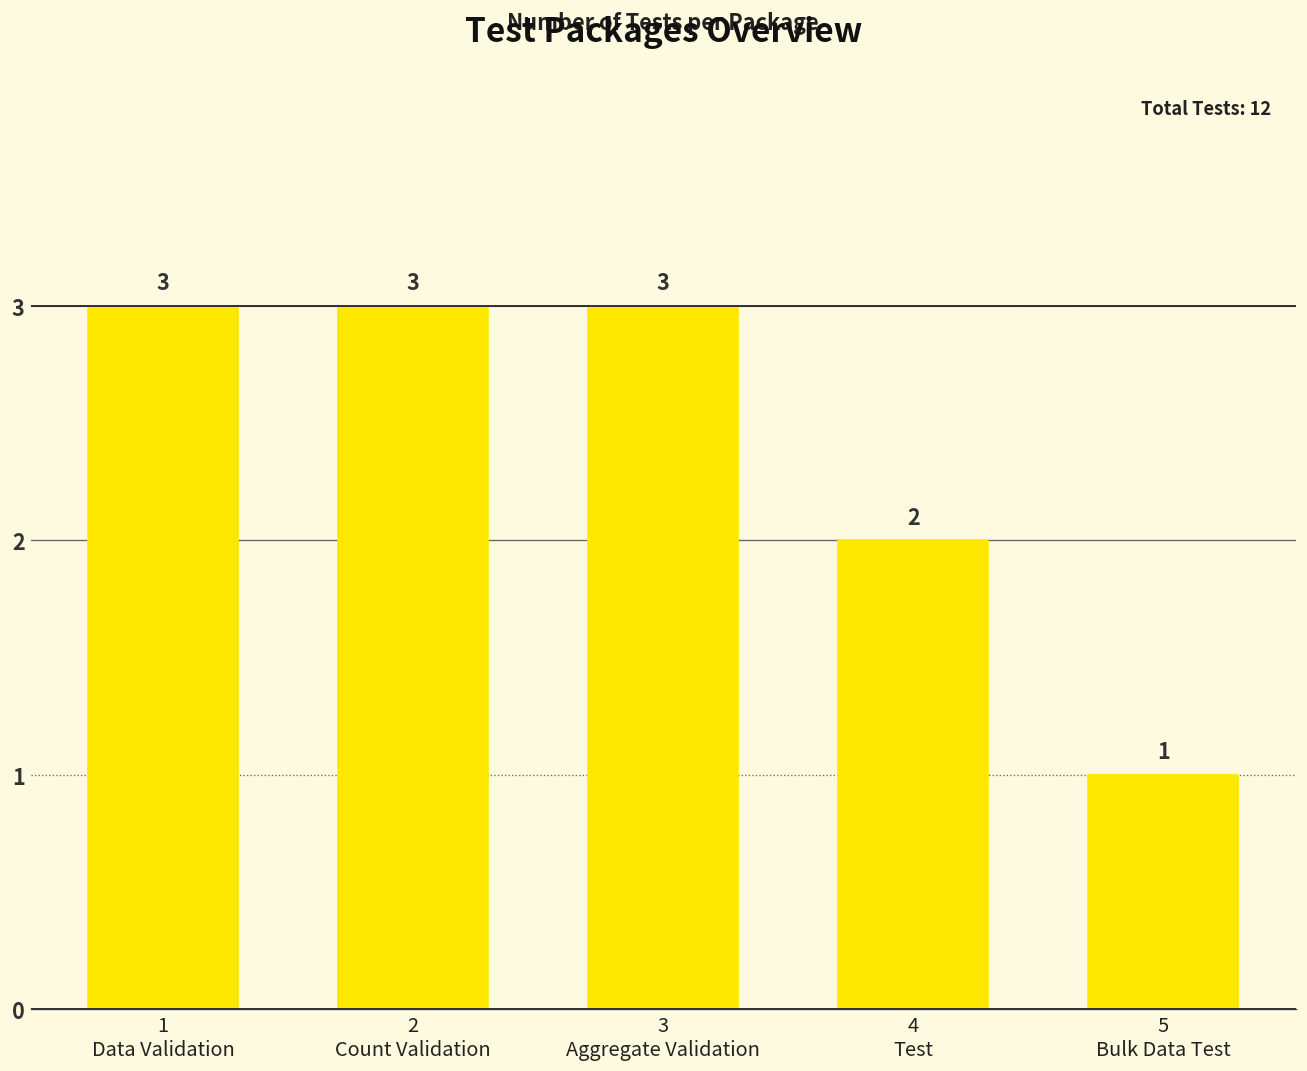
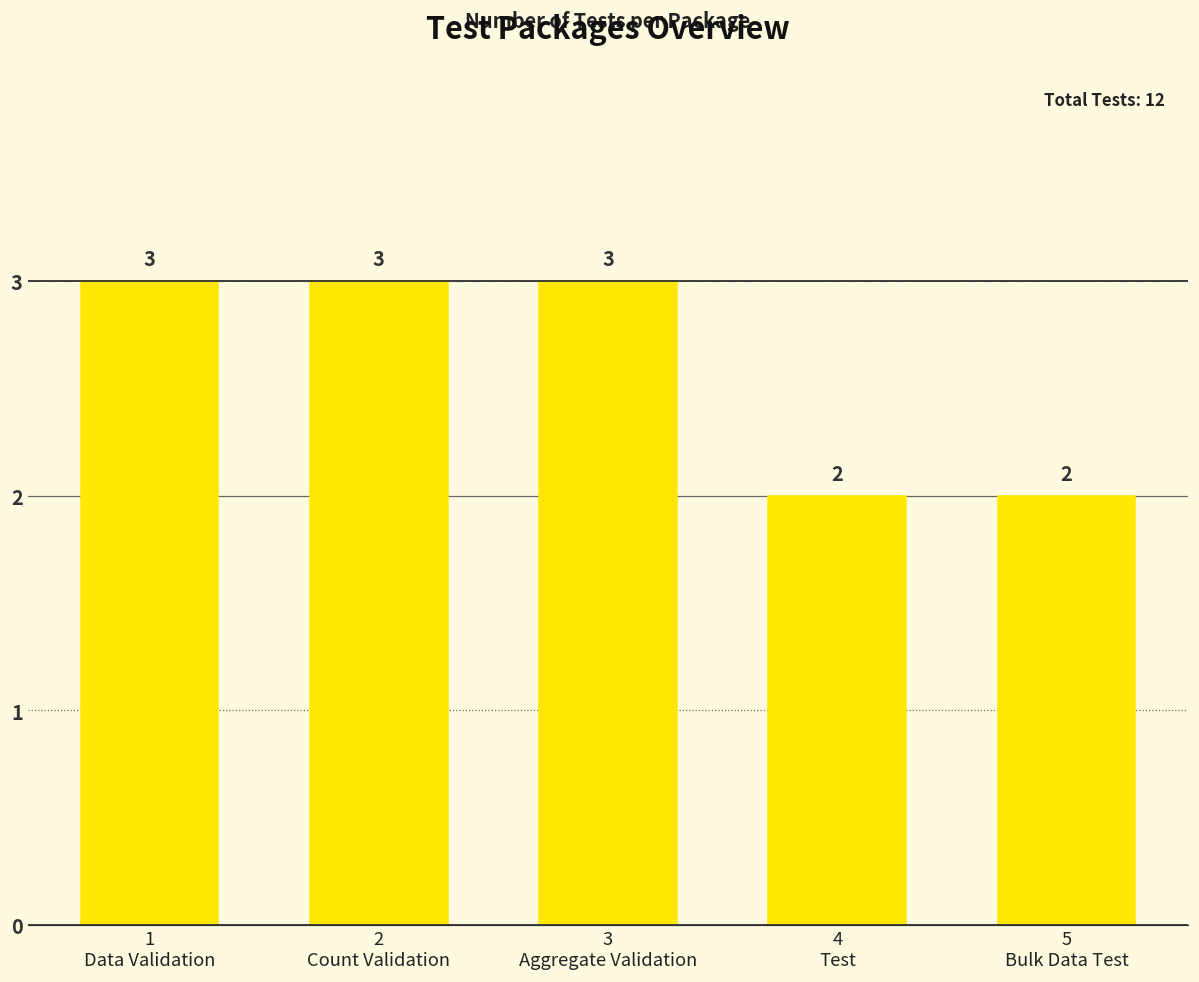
  {
    "1 Data Validation": 3,
    "2 Count Validation": 3,
    "3 Aggregate Validation": 3,
    "4 Test": 2,
-   "5 Bulk Data Test": 1
+   "5 Bulk Data Test": 2
  }
